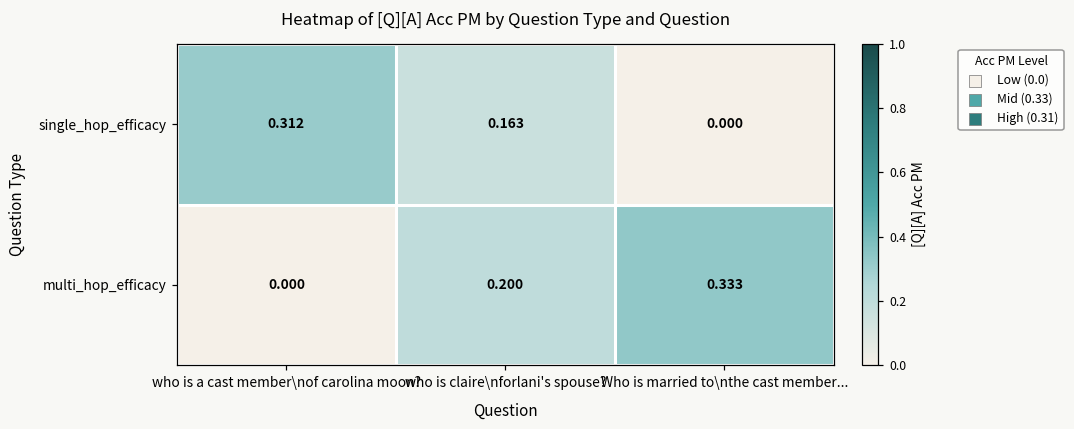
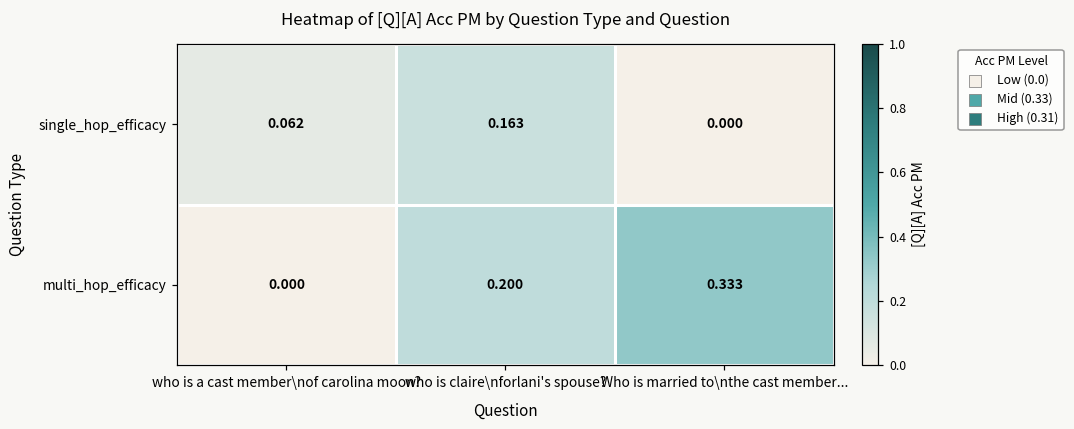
  {
    "single_hop_efficacy": {
-     "who is a cast member\\nof carolina moon?": 0.312,
+     "who is a cast member\\nof carolina moon?": 0.062,
      "who is claire\\nforlani's spouse?": 0.163,
      "Who is married to\\nthe cast member...": 0.000
    },
    "multi_hop_efficacy": {
      "who is a cast member\\nof carolina moon?": 0.000,
      "who is claire\\nforlani's spouse?": 0.200,
      "Who is married to\\nthe cast member...": 0.333
    }
  }
